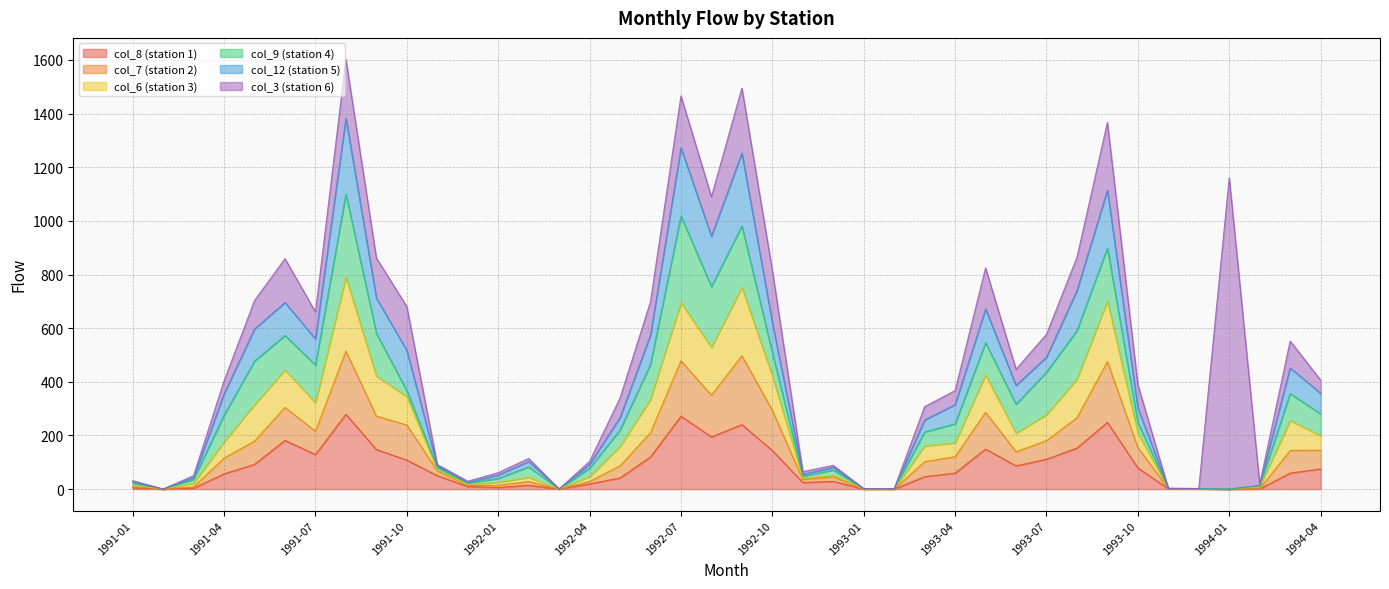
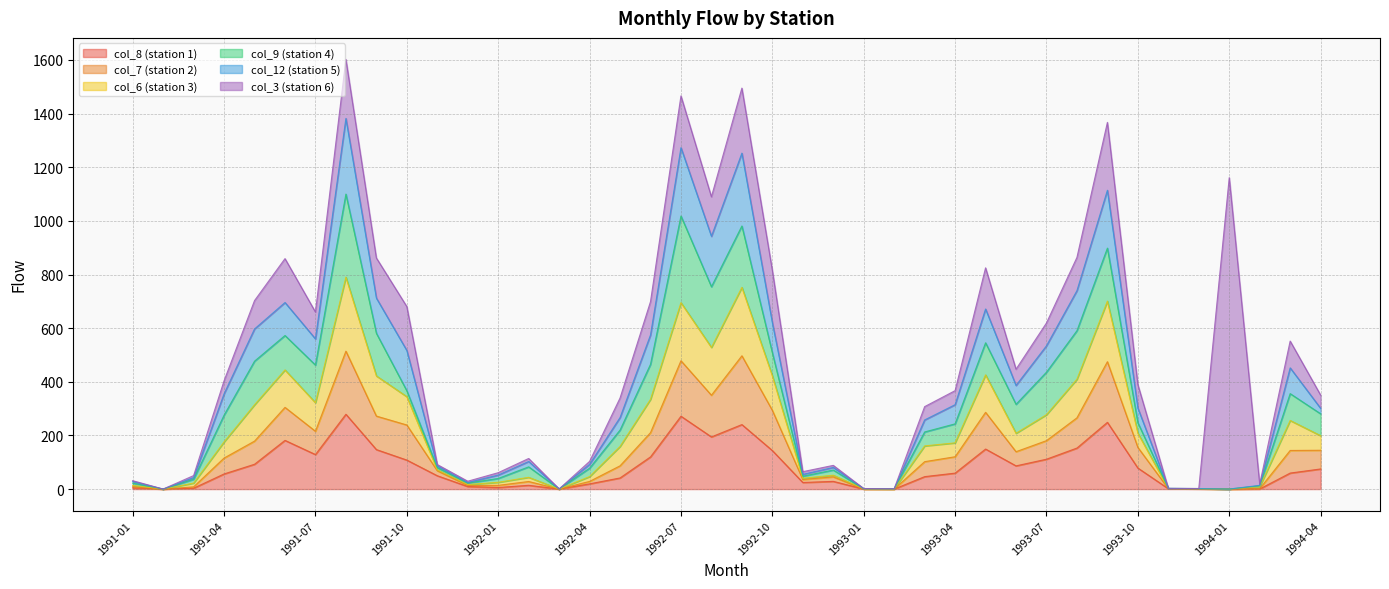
  {
    "col_9 (station 4)": {
      "1991-04": 100,
      "1991-07": 140,
      "1991-10": 20,
      "1992-01": 10,
      "1992-04": 30,
      "1992-07": 320,
      "1992-10": 90,
      "1993-04": 70,
      "1993-07": 160,
      "1993-10": 40,
      "1994-04": 80
    },
    "col_12 (station 5)": {
      "1991-04": 80,
      "1991-07": 100,
      "1991-10": 150,
      "1992-04": 10,
      "1992-07": 250,
      "1992-10": 110,
      "1993-04": 70,
-     "1993-07": 60,
+     "1993-07": 100,
      "1993-10": 50,
-     "1994-04": 80
+     "1994-04": 20
    },
    "col_3 (station 6)": {
      "1991-04": 50,
      "1991-07": 100,
      "1991-10": 160,
      "1992-04": 10,
      "1992-07": 190,
      "1992-10": 200,
      "1993-04": 50,
      "1993-07": 90,
      "1993-10": 90,
      "1994-01": 1160,
      "1994-04": 50
    }
  }
